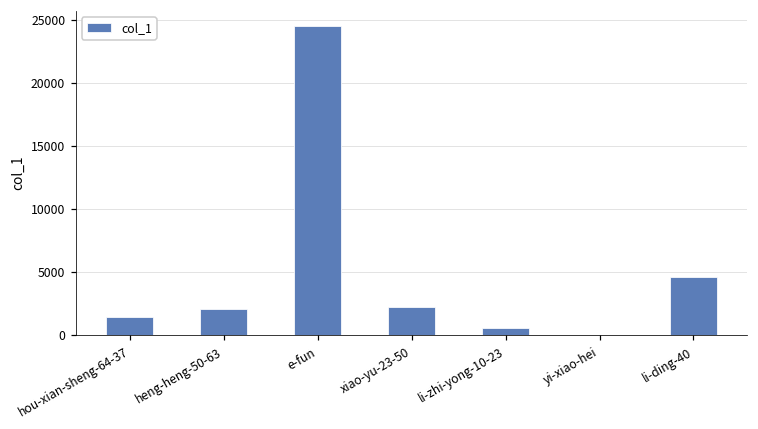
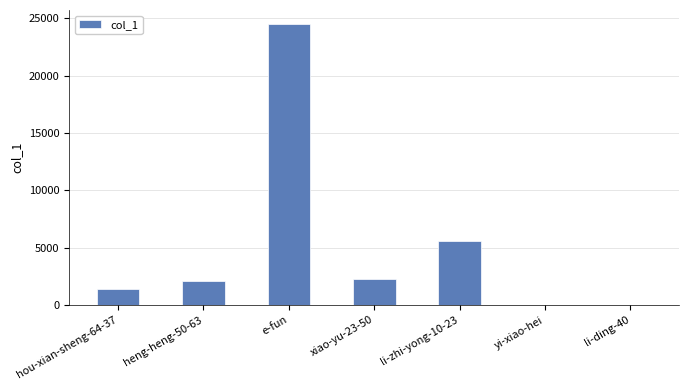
  {
    "hou-xian-sheng-64-37": 1400,
    "heng-heng-50-63": 2100,
    "e-fun": 24500,
    "xiao-yu-23-50": 2300,
-   "li-zhi-yong-10-23": 600,
-   "li-ding-40": 4600
+   "li-zhi-yong-10-23": 5600,
+   "li-ding-40": 0
  }
